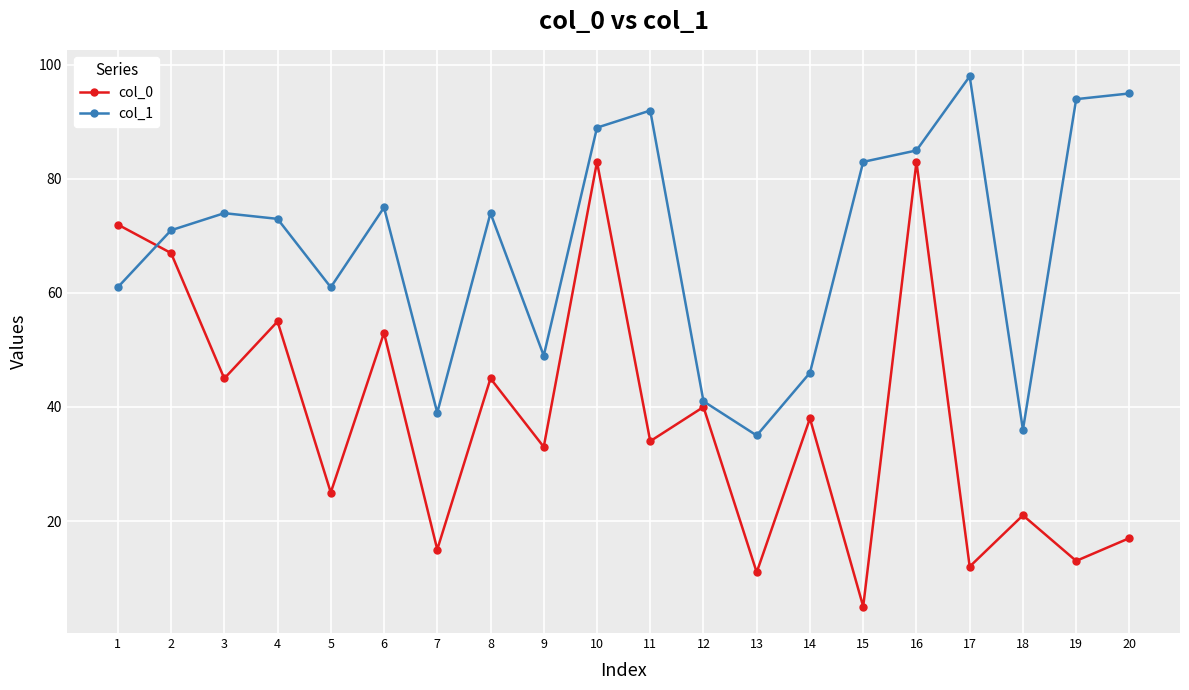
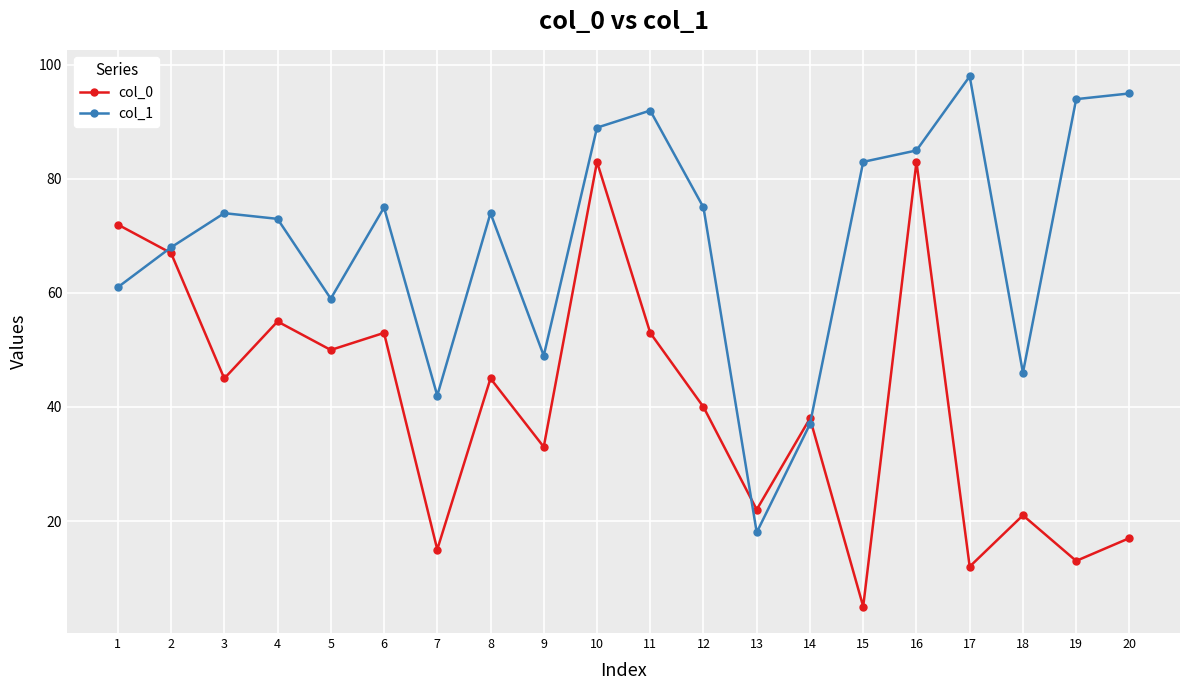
  {
    "col_0": {
      "1": 72,
      "2": 67,
      "3": 45,
      "4": 55,
-     "5": 25,
+     "5": 50,
      "6": 53,
      "7": 15,
      "8": 45,
      "9": 33,
      "10": 83,
-     "11": 34,
+     "11": 53,
      "12": 40,
-     "13": 11,
+     "13": 22,
      "14": 38,
      "15": 5,
      "16": 83,
      "17": 12,
      "18": 21,
      "19": 13,
      "20": 17
    },
    "col_1": {
      "1": 61,
-     "2": 71,
+     "2": 68,
      "3": 74,
      "4": 73,
-     "5": 61,
+     "5": 59,
      "6": 75,
-     "7": 39,
+     "7": 42,
      "8": 74,
      "9": 49,
      "10": 89,
      "11": 92,
-     "12": 41,
-     "13": 35,
-     "14": 46,
+     "12": 75,
+     "13": 18,
+     "14": 37,
      "15": 83,
      "16": 85,
      "17": 98,
-     "18": 36,
+     "18": 46,
      "19": 94,
      "20": 95
    }
  }
